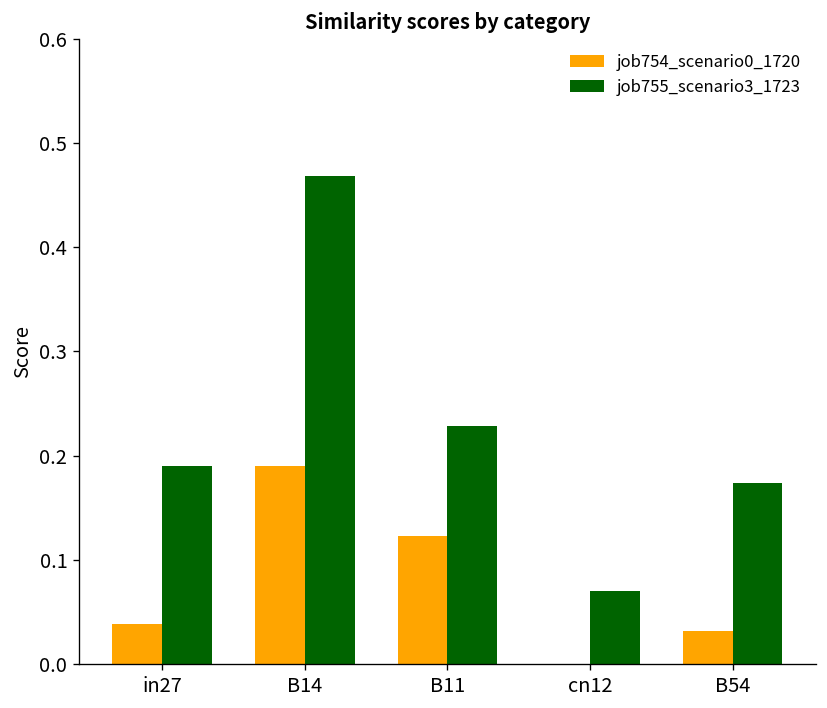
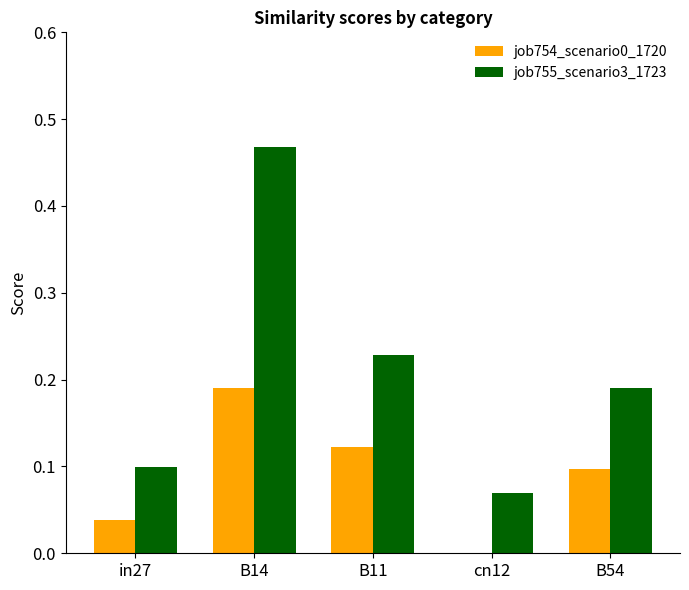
  {
    "job754_scenario0_1720": {
      "in27": 0.04,
      "B14": 0.19,
      "B11": 0.12,
      "cn12": 0.00,
-     "B54": 0.03
+     "B54": 0.10
    },
    "job755_scenario3_1723": {
-     "in27": 0.19,
+     "in27": 0.10,
      "B14": 0.47,
      "B11": 0.23,
      "cn12": 0.07,
-     "B54": 0.17
+     "B54": 0.19
    }
  }
